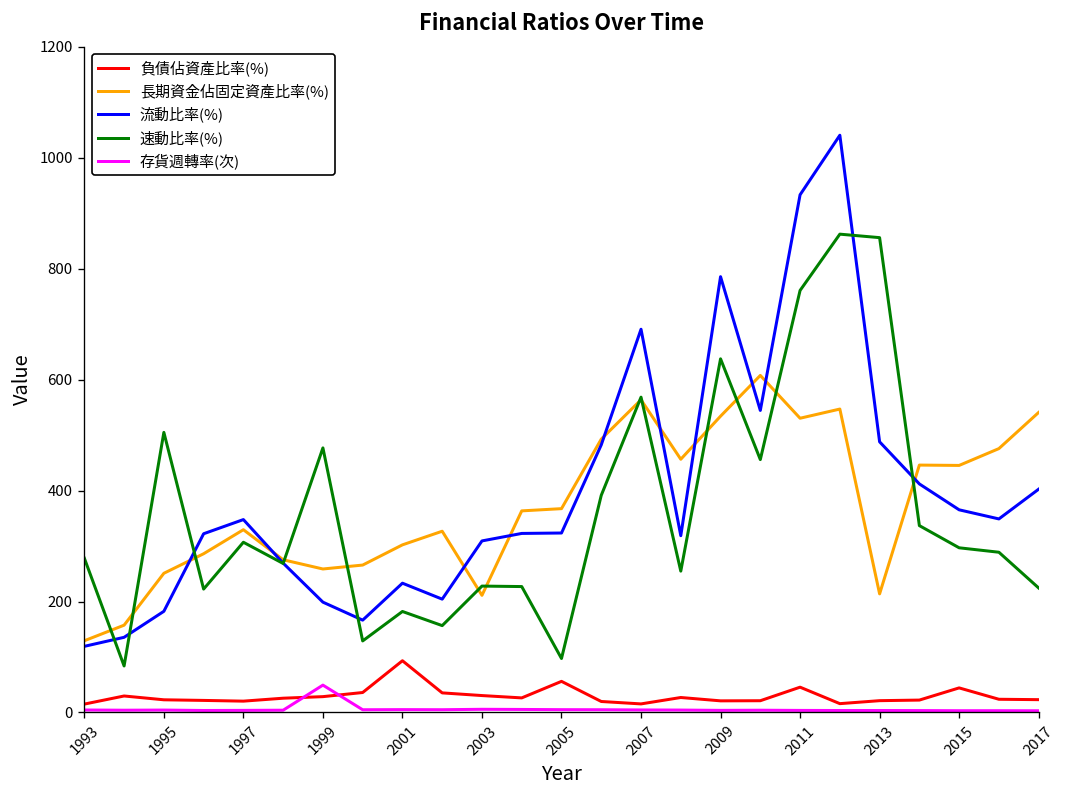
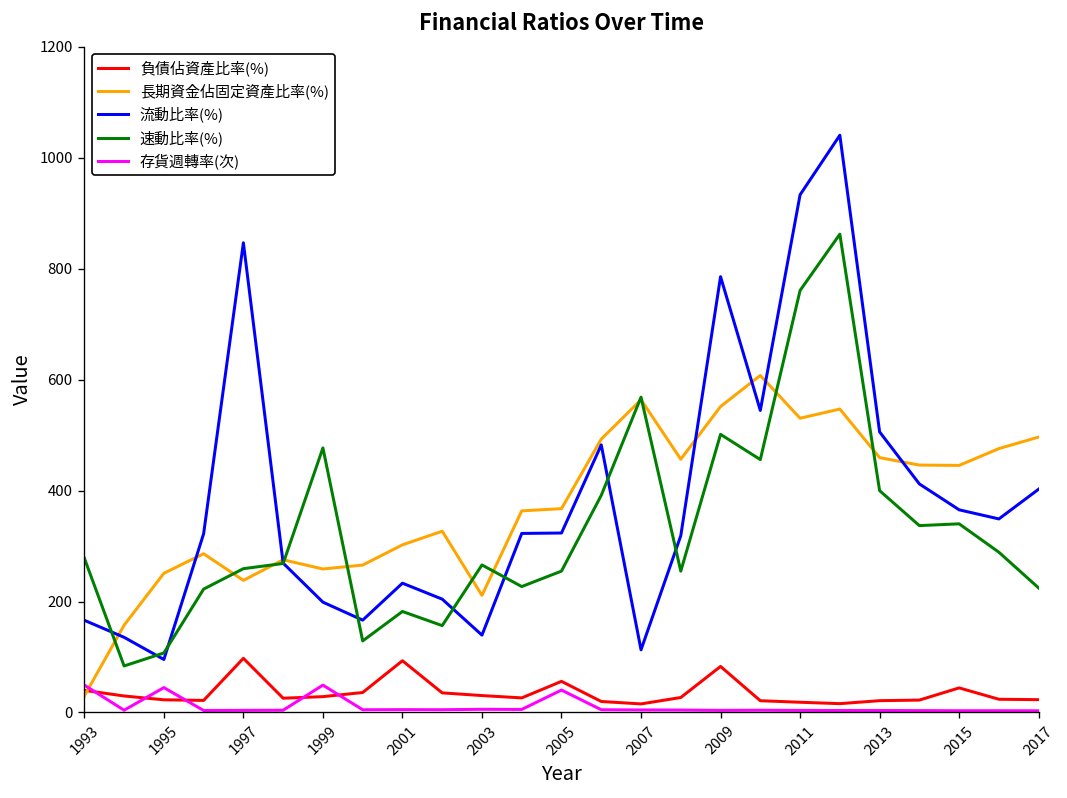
  {
    "負債佔資產比率(%)": {
-     "1993": 20,
+     "1993": 40,
      "1995": 20,
-     "1997": 20,
+     "1997": 100,
      "1999": 30,
      "2001": 90,
      "2003": 30,
      "2005": 60,
      "2007": 20,
-     "2009": 20,
-     "2011": 50,
+     "2009": 80,
+     "2011": 20,
      "2013": 20,
      "2015": 40,
      "2017": 20
    },
    "長期資金佔固定資產比率(%)": {
-     "1993": 130,
+     "1993": 30,
      "1995": 250,
-     "1997": 330,
+     "1997": 240,
      "1999": 260,
      "2001": 300,
      "2003": 210,
      "2005": 370,
-     "2009": 530,
+     "2009": 550,
      "2011": 530,
-     "2013": 210,
+     "2013": 460,
      "2015": 450,
-     "2017": 540
+     "2017": 500
    },
    "流動比率(%)": {
-     "1993": 120,
-     "1995": 180,
-     "1997": 350,
+     "1993": 170,
+     "1995": 100,
+     "1997": 850,
      "1999": 200,
      "2001": 230,
-     "2003": 310,
+     "2003": 140,
      "2005": 320,
-     "2007": 690,
+     "2007": 110,
      "2009": 790,
      "2011": 930,
-     "2013": 490,
+     "2013": 510,
      "2015": 370,
      "2017": 400
    },
    "速動比率(%)": {
      "1993": 280,
-     "1995": 500,
-     "1997": 310,
+     "1995": 110,
+     "1997": 260,
      "1999": 480,
      "2001": 180,
-     "2003": 230,
-     "2005": 100,
-     "2009": 640,
+     "2003": 270,
+     "2005": 250,
+     "2009": 500,
      "2011": 760,
-     "2013": 860,
-     "2015": 300,
+     "2013": 400,
+     "2015": 340,
      "2017": 220
    },
    "存貨週轉率(次)": {
-     "1993": 0,
-     "1995": 0,
+     "1993": 50,
+     "1995": 40,
      "1997": 0,
      "1999": 50,
      "2001": 10,
      "2003": 10,
-     "2005": 10,
+     "2005": 40,
      "2007": 0,
      "2009": 0,
      "2011": 0,
      "2013": 0,
      "2015": 0,
      "2017": 0
    }
  }
